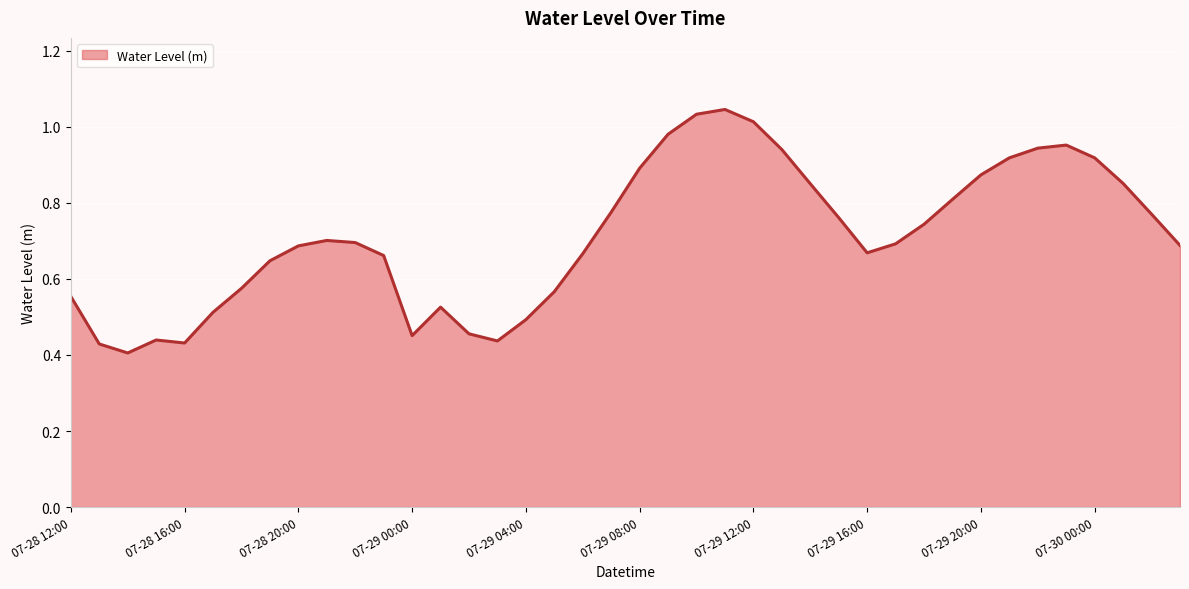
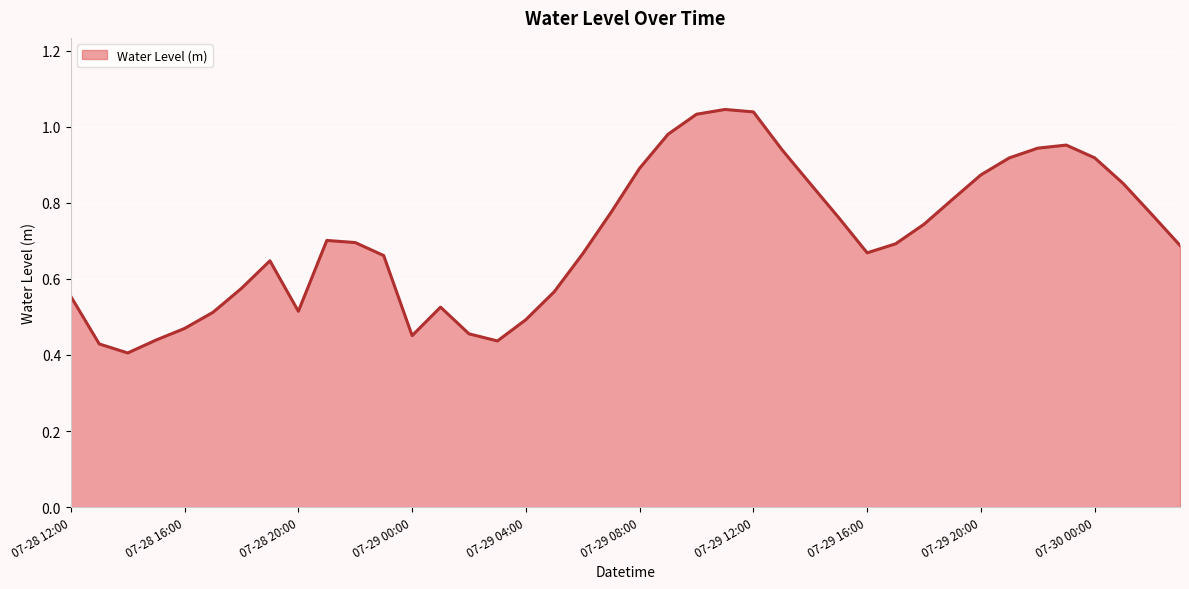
  {
    "07-28 12:00": 0.55,
-   "07-28 16:00": 0.43,
-   "07-28 20:00": 0.69,
+   "07-28 16:00": 0.47,
+   "07-28 20:00": 0.51,
    "07-29 00:00": 0.45,
    "07-29 04:00": 0.49,
    "07-29 08:00": 0.89,
-   "07-29 12:00": 1.01,
+   "07-29 12:00": 1.04,
    "07-29 16:00": 0.67,
    "07-29 20:00": 0.87,
    "07-30 00:00": 0.92
  }
